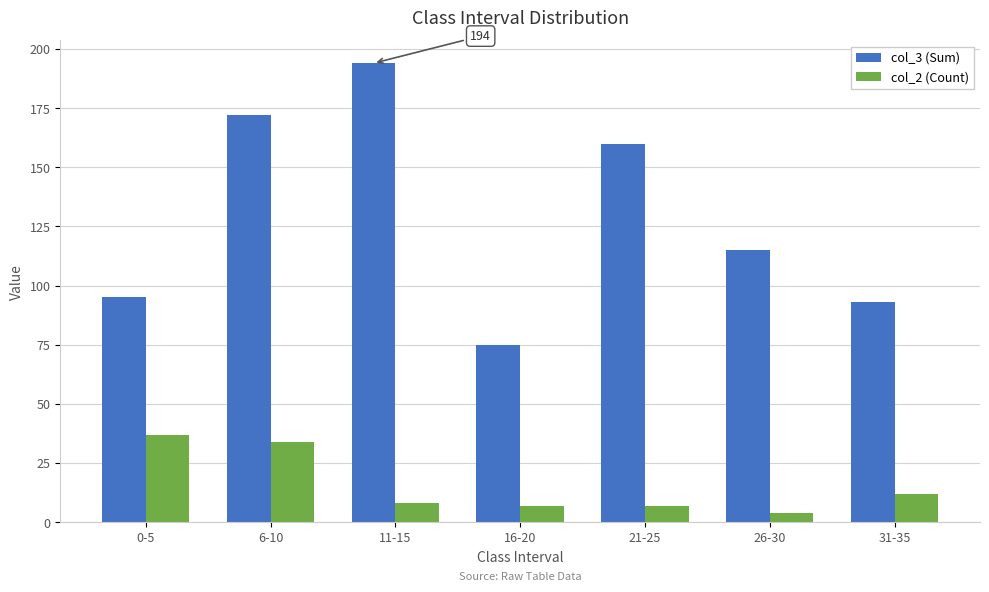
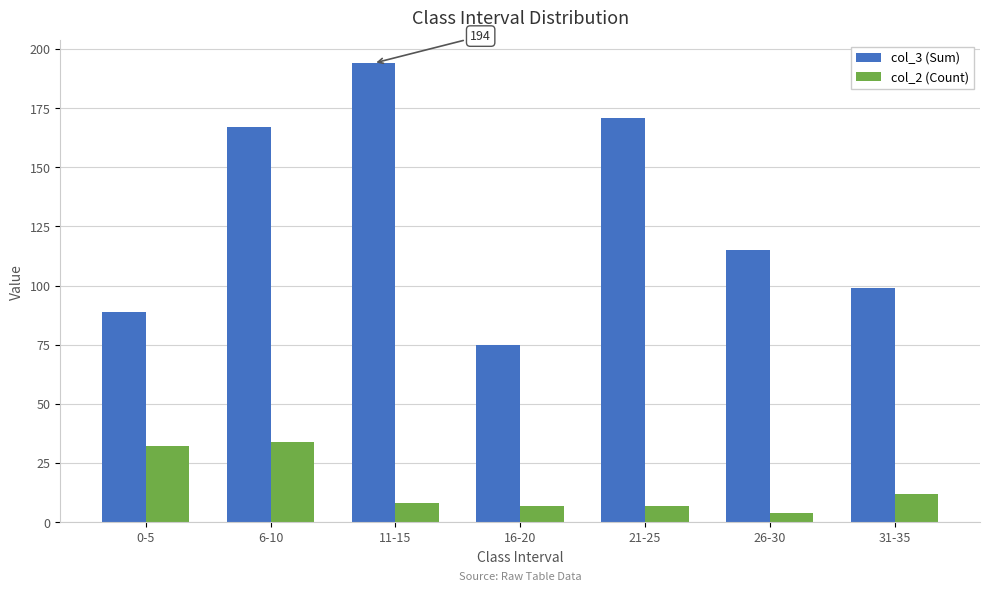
  {
    "col_3 (Sum)": {
-     "0-5": 95,
-     "6-10": 172,
+     "0-5": 89,
+     "6-10": 167,
      "16-20": 75,
-     "21-25": 160,
+     "21-25": 171,
      "26-30": 115,
-     "31-35": 93
+     "31-35": 99
    },
    "col_2 (Count)": {
-     "0-5": 37,
+     "0-5": 32,
      "6-10": 34,
      "11-15": 8,
      "16-20": 7,
      "21-25": 7,
      "26-30": 4,
      "31-35": 12
    }
  }
